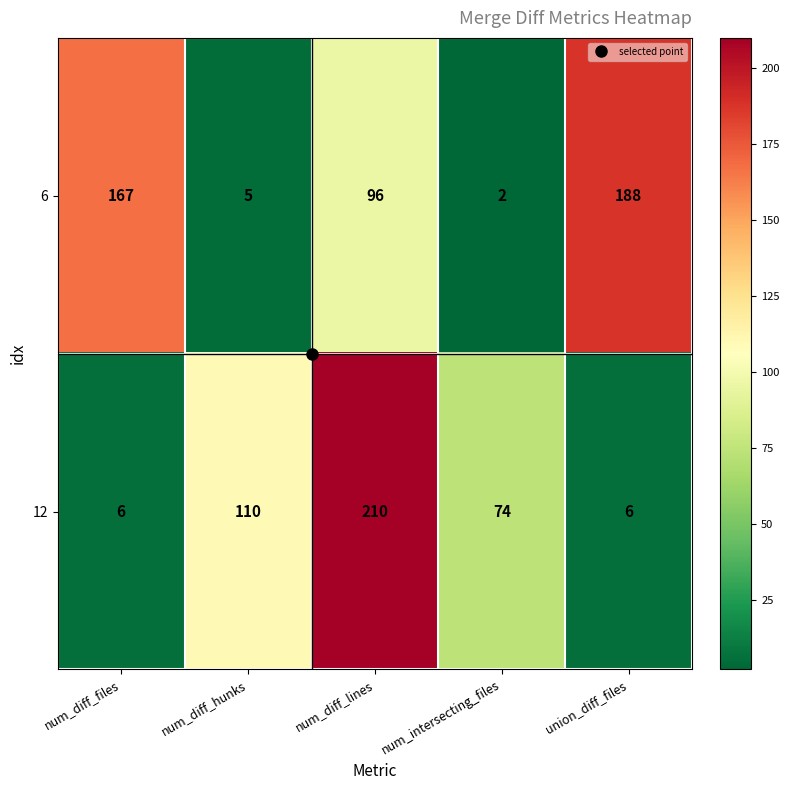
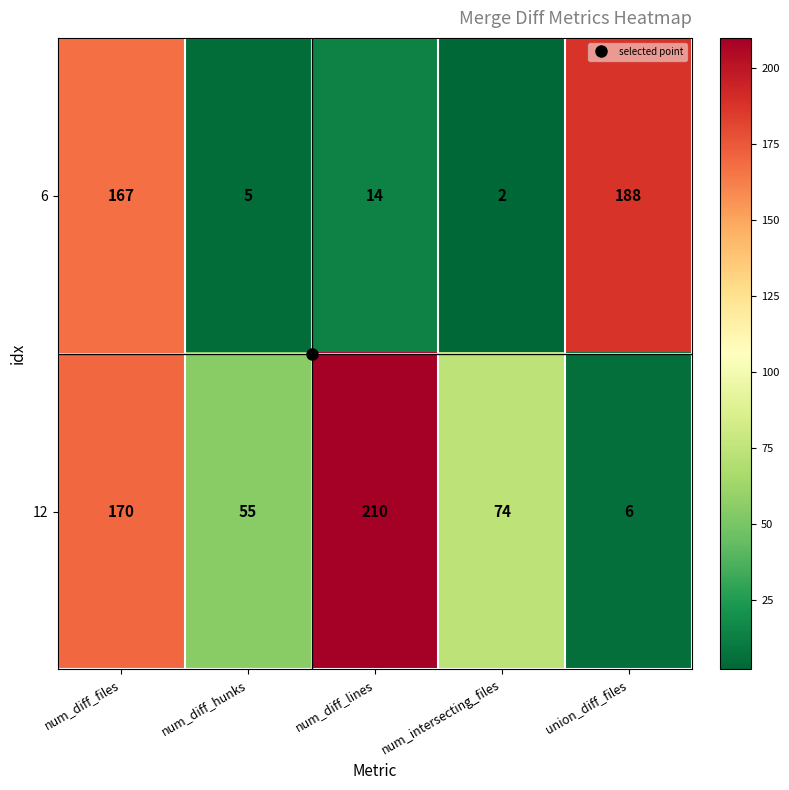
  {
    "6": {
      "num_diff_files": 167,
      "num_diff_hunks": 5,
-     "num_diff_lines": 96,
+     "num_diff_lines": 14,
      "num_intersecting_files": 2,
      "union_diff_files": 188
    },
    "12": {
-     "num_diff_files": 6,
-     "num_diff_hunks": 110,
+     "num_diff_files": 170,
+     "num_diff_hunks": 55,
      "num_diff_lines": 210,
      "num_intersecting_files": 74,
      "union_diff_files": 6
    }
  }
